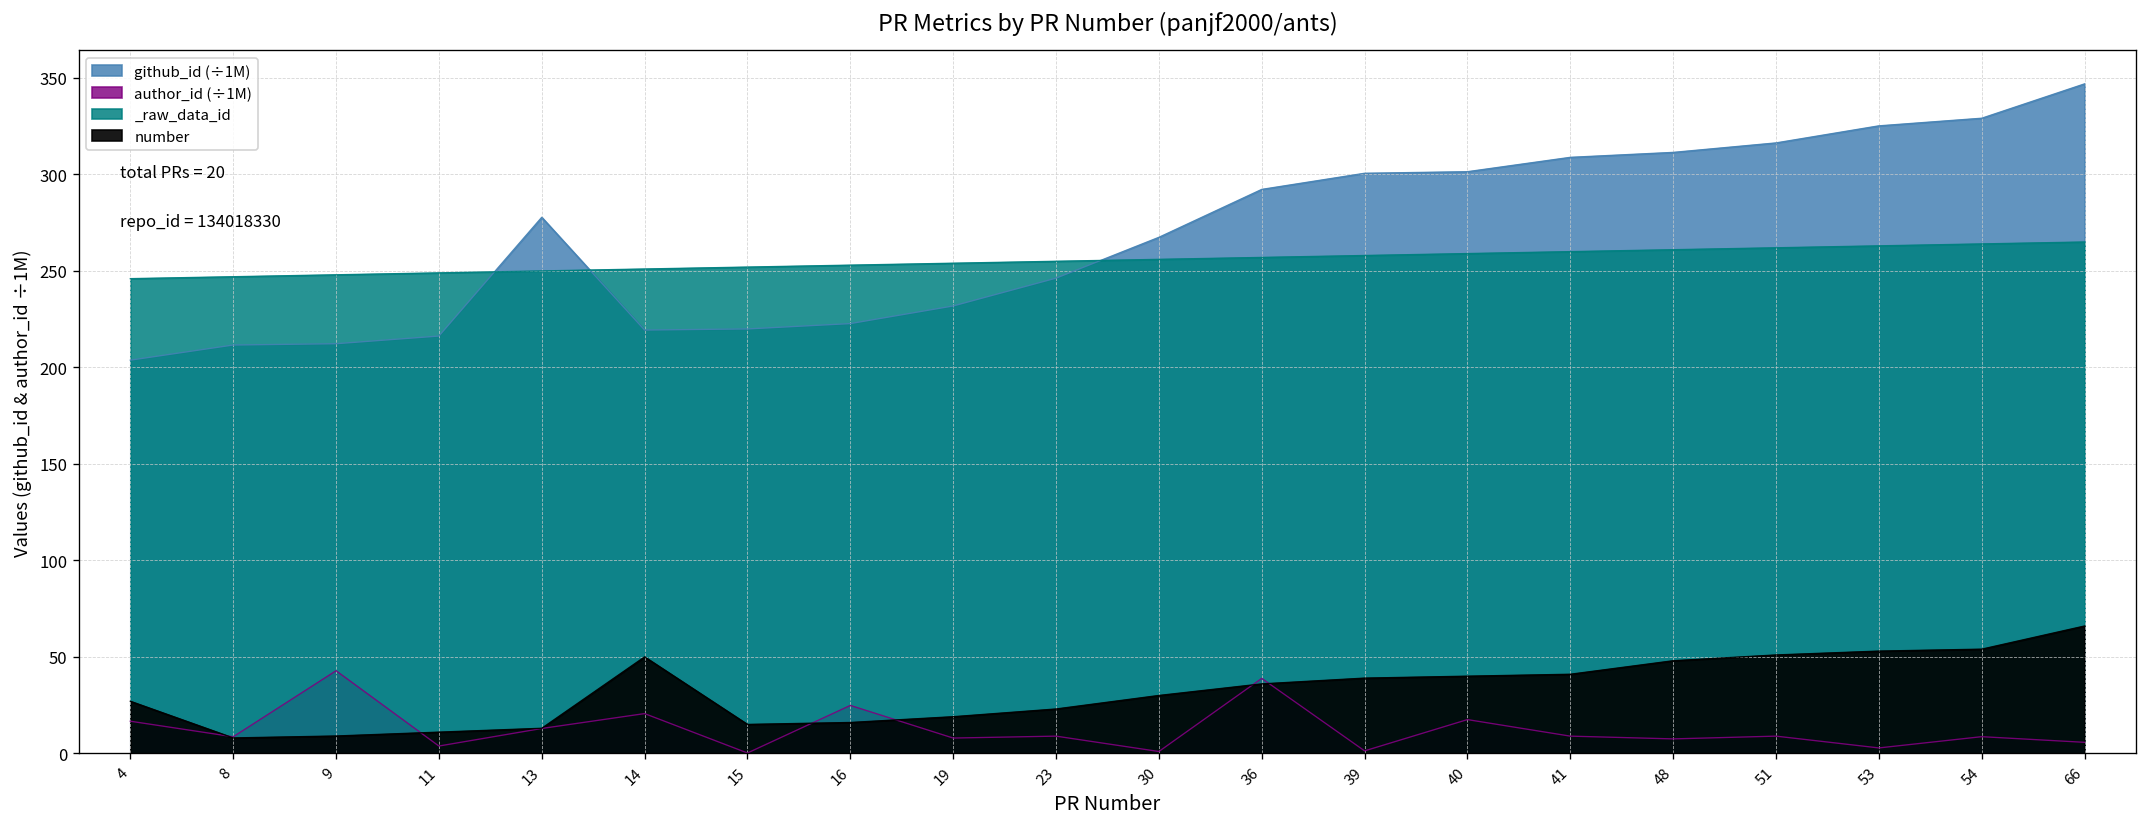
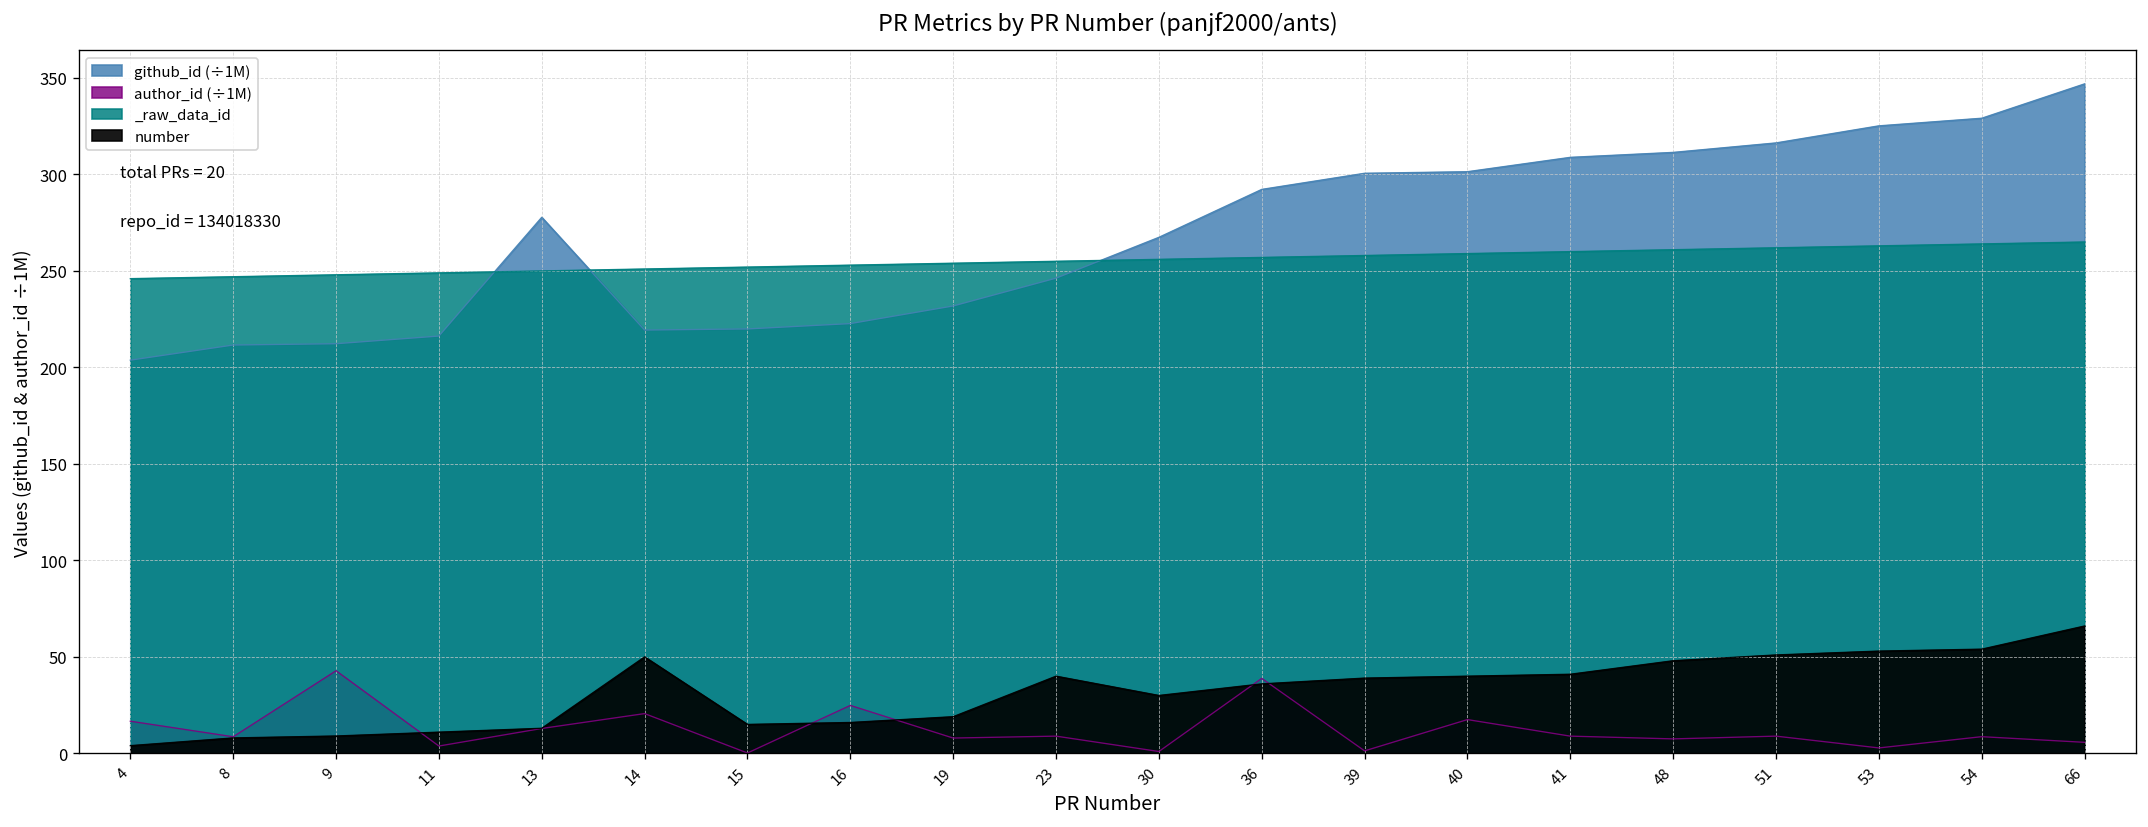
  {
    "github_id (÷1M)": {
      "4": 204,
      "8": 212,
      "9": 212,
      "11": 216,
      "13": 278,
      "14": 219,
      "15": 220,
      "16": 223,
      "19": 232,
      "23": 246,
      "30": 267,
      "36": 292,
      "39": 301,
      "40": 301,
      "41": 309,
      "48": 311,
      "51": 316,
      "53": 325,
      "54": 329,
      "66": 347
    },
    "author_id (÷1M)": {
      "4": 17,
      "9": 43,
      "11": 4,
      "14": 21,
      "15": 0,
      "16": 25,
      "19": 8,
      "23": 9,
      "30": 1,
      "36": 39,
      "39": 1,
      "40": 17,
      "41": 9,
      "48": 7,
      "51": 9,
      "53": 3,
      "54": 9,
      "66": 6
    },
    "number": {
-     "4": 27,
+     "4": 4,
      "9": 9,
      "11": 11,
      "14": 50,
      "15": 15,
      "16": 16,
      "19": 19,
-     "23": 23,
+     "23": 40,
      "30": 30,
      "36": 36,
      "39": 39,
      "40": 40,
      "41": 41,
      "48": 48,
      "51": 51,
      "53": 53,
      "54": 54,
      "66": 66
    }
  }
